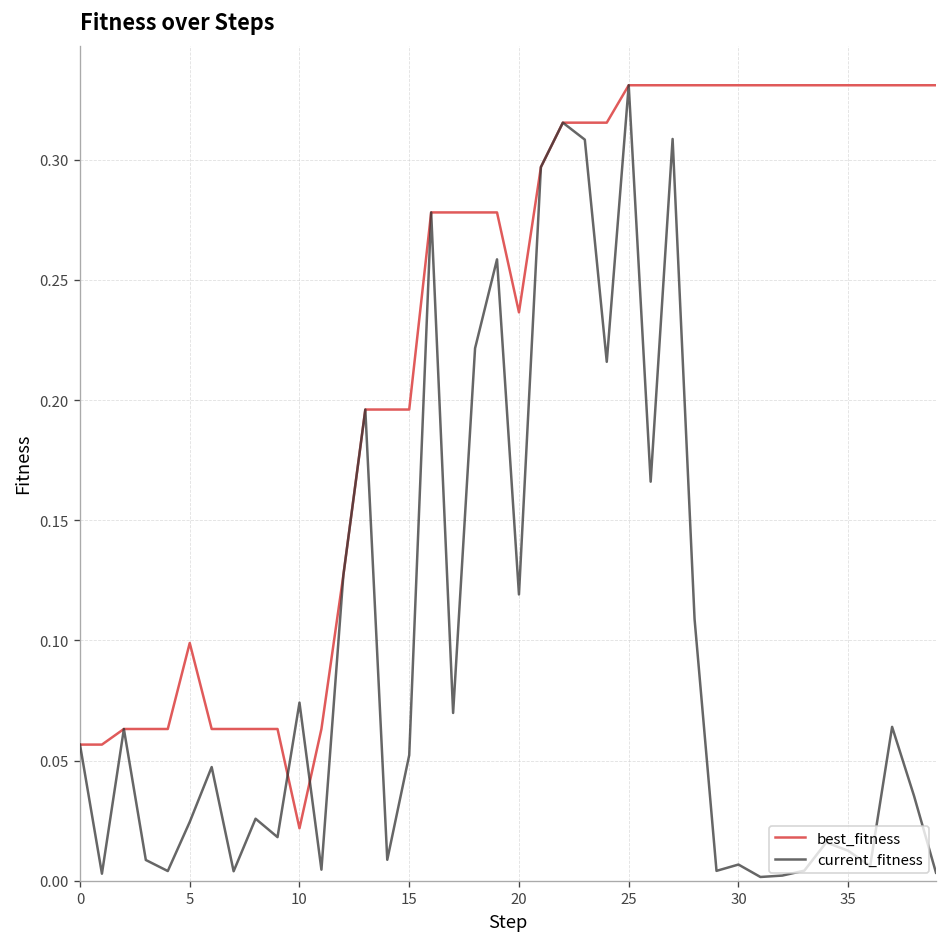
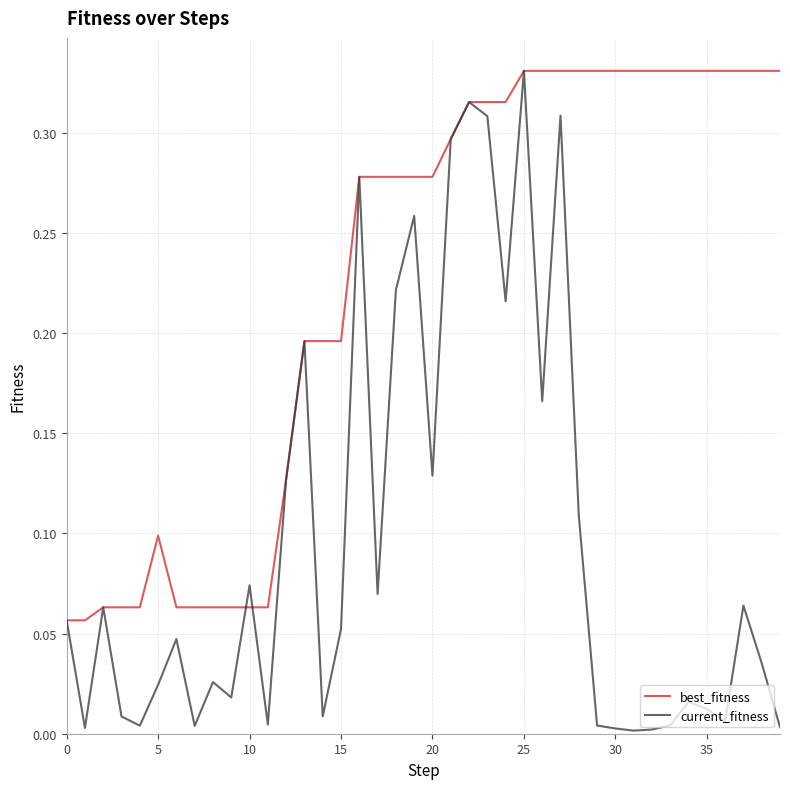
  {
    "best_fitness": {
      "5": 0.099,
-     "10": 0.022,
+     "10": 0.063,
      "15": 0.196,
-     "20": 0.237,
+     "20": 0.278,
      "30": 0.331,
      "35": 0.331
    },
    "current_fitness": {
      "5": 0.024,
      "10": 0.074,
      "15": 0.052,
-     "20": 0.119,
-     "30": 0.007
+     "20": 0.129,
+     "30": 0.003
    }
  }
